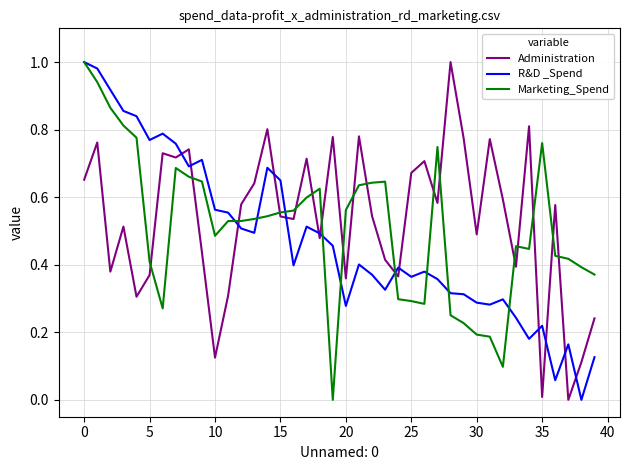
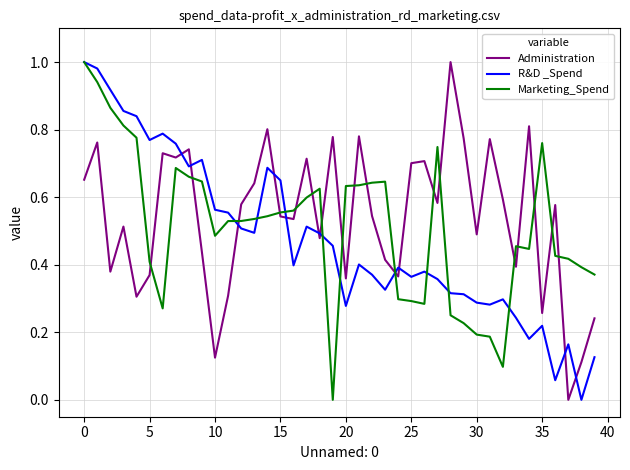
  {
    "Administration": {
      "0": 0.65,
      "5": 0.37,
      "10": 0.12,
      "15": 0.54,
      "20": 0.36,
-     "25": 0.67,
+     "25": 0.70,
      "30": 0.49,
-     "35": 0.01
+     "35": 0.26
    },
    "R&D _Spend": {
      "5": 0.77,
      "10": 0.56,
      "15": 0.65,
      "20": 0.28,
      "25": 0.36,
      "30": 0.29,
      "35": 0.22
    },
    "Marketing_Spend": {
      "5": 0.41,
      "10": 0.49,
      "15": 0.55,
-     "20": 0.56,
+     "20": 0.63,
      "25": 0.29,
      "30": 0.19,
      "35": 0.76
    }
  }
